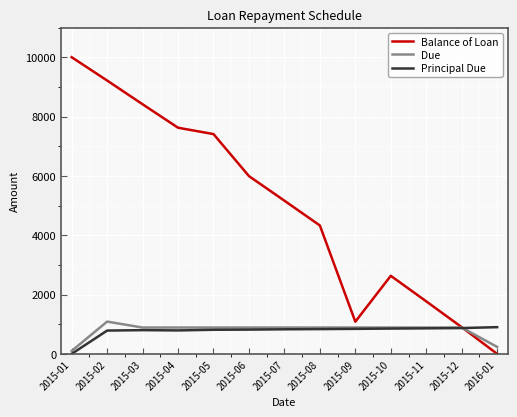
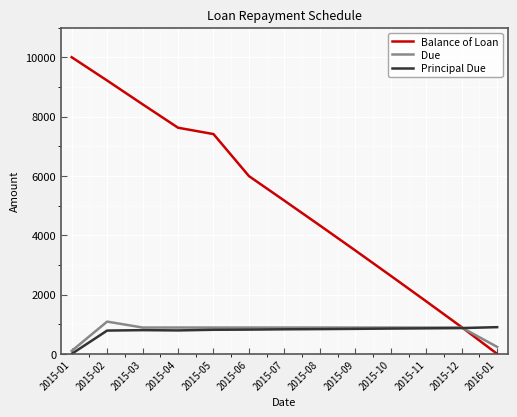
  {
    "Balance of Loan": {
      "2015-01": 10000,
      "2015-02": 9200,
      "2015-03": 8400,
      "2015-04": 7600,
      "2015-05": 7400,
      "2015-06": 6000,
      "2015-07": 5200,
      "2015-08": 4300,
-     "2015-09": 1100,
+     "2015-09": 3500,
      "2015-10": 2600,
      "2015-11": 1800,
      "2016-01": 0
    },
    "Due": {
      "2015-01": 100,
      "2015-02": 1100,
      "2015-03": 900,
      "2015-04": 900,
      "2016-01": 200
    },
    "Principal Due": {
      "2015-01": 0,
      "2015-02": 800,
      "2015-03": 800,
      "2015-04": 800,
      "2016-01": 900
    }
  }
